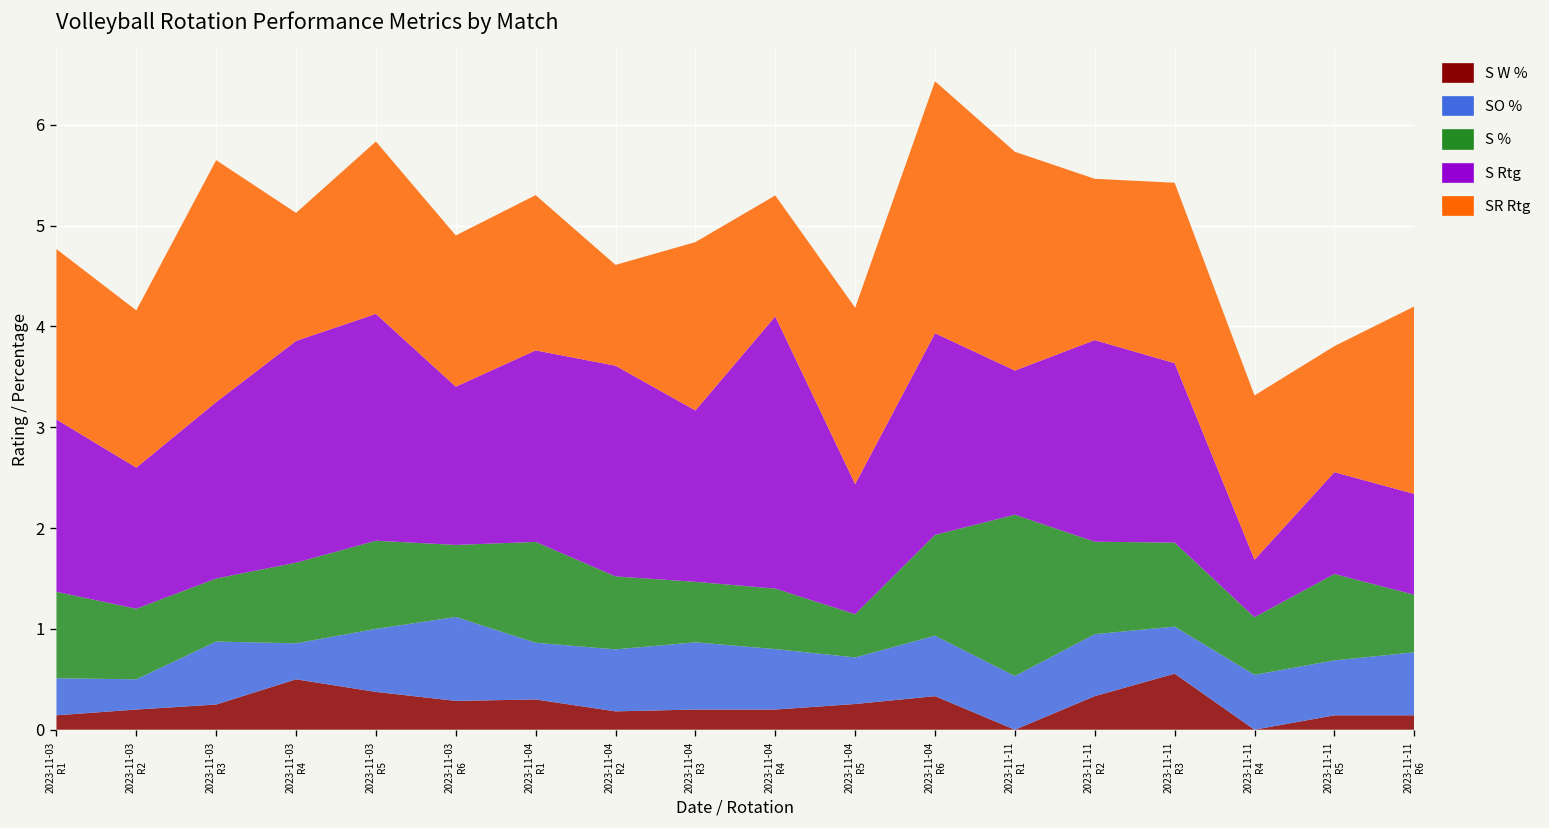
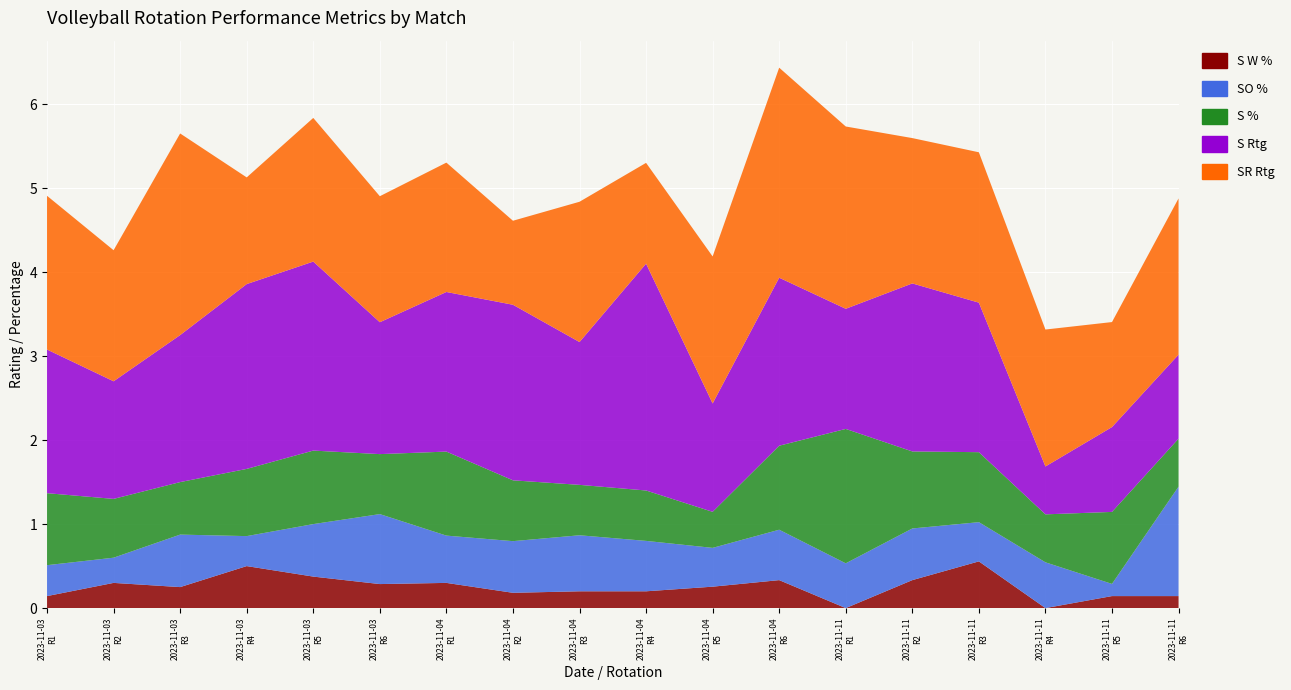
  {
    "S W %": {
      "2023-11-03 R1": 0.1,
-     "2023-11-03 R2": 0.2,
+     "2023-11-03 R2": 0.3,
      "2023-11-03 R3": 0.3,
      "2023-11-03 R4": 0.5,
      "2023-11-03 R5": 0.4,
      "2023-11-03 R6": 0.3,
      "2023-11-04 R1": 0.3,
      "2023-11-04 R2": 0.2,
      "2023-11-04 R3": 0.2,
      "2023-11-04 R4": 0.2,
      "2023-11-04 R5": 0.3,
      "2023-11-04 R6": 0.3,
      "2023-11-11 R1": 0.0,
      "2023-11-11 R2": 0.3,
      "2023-11-11 R3": 0.6,
      "2023-11-11 R4": 0.0,
      "2023-11-11 R5": 0.1,
      "2023-11-11 R6": 0.1
    },
    "SO %": {
      "2023-11-03 R1": 0.4,
      "2023-11-03 R2": 0.3,
      "2023-11-03 R3": 0.6,
      "2023-11-03 R4": 0.4,
      "2023-11-03 R5": 0.6,
      "2023-11-03 R6": 0.8,
      "2023-11-04 R1": 0.6,
      "2023-11-04 R2": 0.6,
      "2023-11-04 R3": 0.7,
      "2023-11-04 R4": 0.6,
      "2023-11-04 R5": 0.5,
      "2023-11-04 R6": 0.6,
      "2023-11-11 R1": 0.5,
      "2023-11-11 R2": 0.6,
      "2023-11-11 R3": 0.5,
      "2023-11-11 R4": 0.5,
-     "2023-11-11 R5": 0.5,
-     "2023-11-11 R6": 0.6
+     "2023-11-11 R5": 0.1,
+     "2023-11-11 R6": 1.3
    },
    "S %": {
      "2023-11-03 R1": 0.9,
      "2023-11-03 R2": 0.7,
      "2023-11-03 R3": 0.6,
      "2023-11-03 R4": 0.8,
      "2023-11-03 R5": 0.9,
      "2023-11-03 R6": 0.7,
      "2023-11-04 R1": 1.0,
      "2023-11-04 R2": 0.7,
      "2023-11-04 R3": 0.6,
      "2023-11-04 R4": 0.6,
      "2023-11-04 R5": 0.4,
      "2023-11-04 R6": 1.0,
      "2023-11-11 R1": 1.6,
      "2023-11-11 R2": 0.9,
      "2023-11-11 R3": 0.8,
      "2023-11-11 R4": 0.6,
      "2023-11-11 R5": 0.9,
      "2023-11-11 R6": 0.6
    },
    "S Rtg": {
      "2023-11-03 R1": 1.7,
      "2023-11-03 R2": 1.4,
      "2023-11-03 R3": 1.8,
      "2023-11-03 R4": 2.2,
      "2023-11-03 R5": 2.3,
      "2023-11-03 R6": 1.6,
      "2023-11-04 R1": 1.9,
      "2023-11-04 R2": 2.1,
      "2023-11-04 R3": 1.7,
      "2023-11-04 R4": 2.7,
      "2023-11-04 R5": 1.3,
      "2023-11-04 R6": 2.0,
      "2023-11-11 R1": 1.4,
      "2023-11-11 R2": 2.0,
      "2023-11-11 R3": 1.8,
      "2023-11-11 R4": 0.6,
      "2023-11-11 R5": 1.0,
      "2023-11-11 R6": 1.0
    },
    "SR Rtg": {
-     "2023-11-03 R1": 1.7,
+     "2023-11-03 R1": 1.8,
      "2023-11-03 R2": 1.6,
      "2023-11-03 R3": 2.4,
      "2023-11-03 R4": 1.3,
      "2023-11-03 R5": 1.7,
      "2023-11-03 R6": 1.5,
      "2023-11-04 R1": 1.5,
      "2023-11-04 R2": 1.0,
      "2023-11-04 R3": 1.7,
      "2023-11-04 R4": 1.2,
      "2023-11-04 R5": 1.8,
      "2023-11-04 R6": 2.5,
      "2023-11-11 R1": 2.2,
-     "2023-11-11 R2": 1.6,
+     "2023-11-11 R2": 1.7,
      "2023-11-11 R3": 1.8,
      "2023-11-11 R4": 1.6,
      "2023-11-11 R5": 1.3,
      "2023-11-11 R6": 1.9
    }
  }
